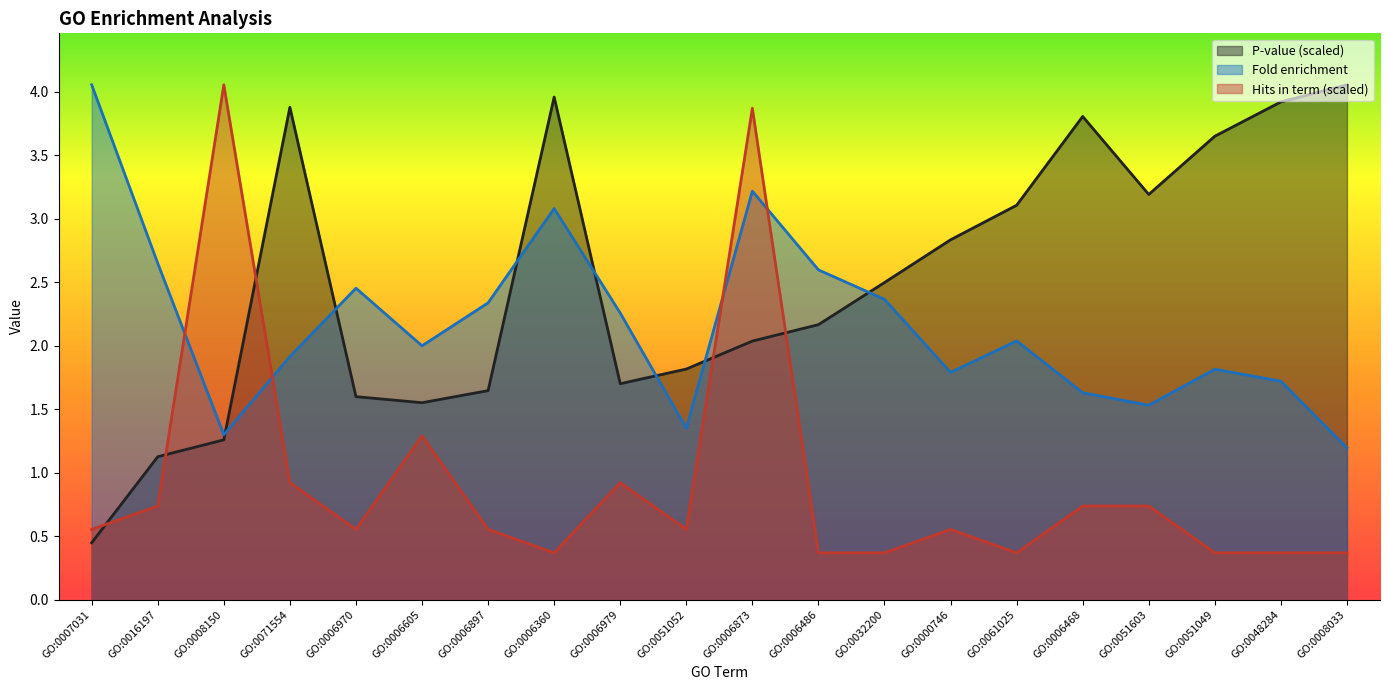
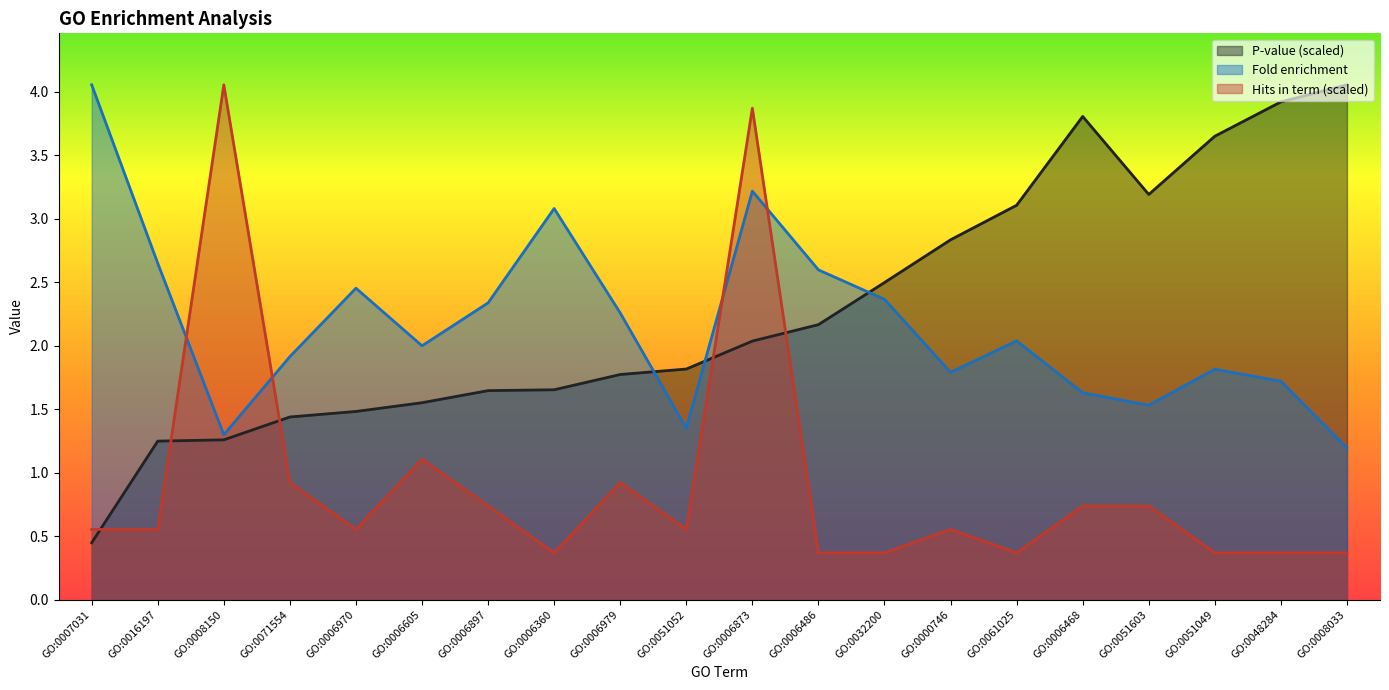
  {
    "P-value (scaled)": {
      "GO:0007031": 0.45,
-     "GO:0016197": 1.13,
+     "GO:0016197": 1.25,
      "GO:0008150": 1.26,
-     "GO:0071554": 3.88,
-     "GO:0006970": 1.60,
+     "GO:0071554": 1.44,
+     "GO:0006970": 1.48,
      "GO:0006605": 1.55,
      "GO:0006897": 1.65,
-     "GO:0006360": 3.96,
-     "GO:0006979": 1.70,
+     "GO:0006360": 1.65,
+     "GO:0006979": 1.77,
      "GO:0051052": 1.82,
      "GO:0006873": 2.04,
      "GO:0006486": 2.17,
      "GO:0032200": 2.50,
      "GO:0000746": 2.84,
      "GO:0061025": 3.11,
      "GO:0006468": 3.81,
      "GO:0051603": 3.19,
      "GO:0051049": 3.65,
      "GO:0048284": 3.92
    },
    "Fold enrichment": {
      "GO:0007031": 4.06,
      "GO:0016197": 2.65,
      "GO:0008150": 1.30,
      "GO:0071554": 1.91,
      "GO:0006970": 2.45,
      "GO:0006605": 2.00,
      "GO:0006897": 2.34,
      "GO:0006360": 3.08,
      "GO:0006979": 2.26,
      "GO:0051052": 1.35,
      "GO:0006873": 3.22,
      "GO:0006486": 2.60,
      "GO:0032200": 2.37,
      "GO:0000746": 1.79,
      "GO:0061025": 2.04,
      "GO:0006468": 1.63,
      "GO:0051603": 1.53,
      "GO:0051049": 1.82,
      "GO:0048284": 1.72,
      "GO:0008033": 1.20
    },
    "Hits in term (scaled)": {
      "GO:0007031": 0.55,
-     "GO:0016197": 0.74,
+     "GO:0016197": 0.55,
      "GO:0008150": 4.06,
      "GO:0071554": 0.92,
      "GO:0006970": 0.55,
-     "GO:0006605": 1.29,
-     "GO:0006897": 0.55,
+     "GO:0006605": 1.11,
+     "GO:0006897": 0.74,
      "GO:0006360": 0.37,
      "GO:0006979": 0.92,
      "GO:0051052": 0.55,
      "GO:0006873": 3.87,
      "GO:0006486": 0.37,
      "GO:0032200": 0.37,
      "GO:0000746": 0.55,
      "GO:0061025": 0.37,
      "GO:0006468": 0.74,
      "GO:0051603": 0.74,
      "GO:0051049": 0.37,
      "GO:0048284": 0.37,
      "GO:0008033": 0.37
    }
  }
